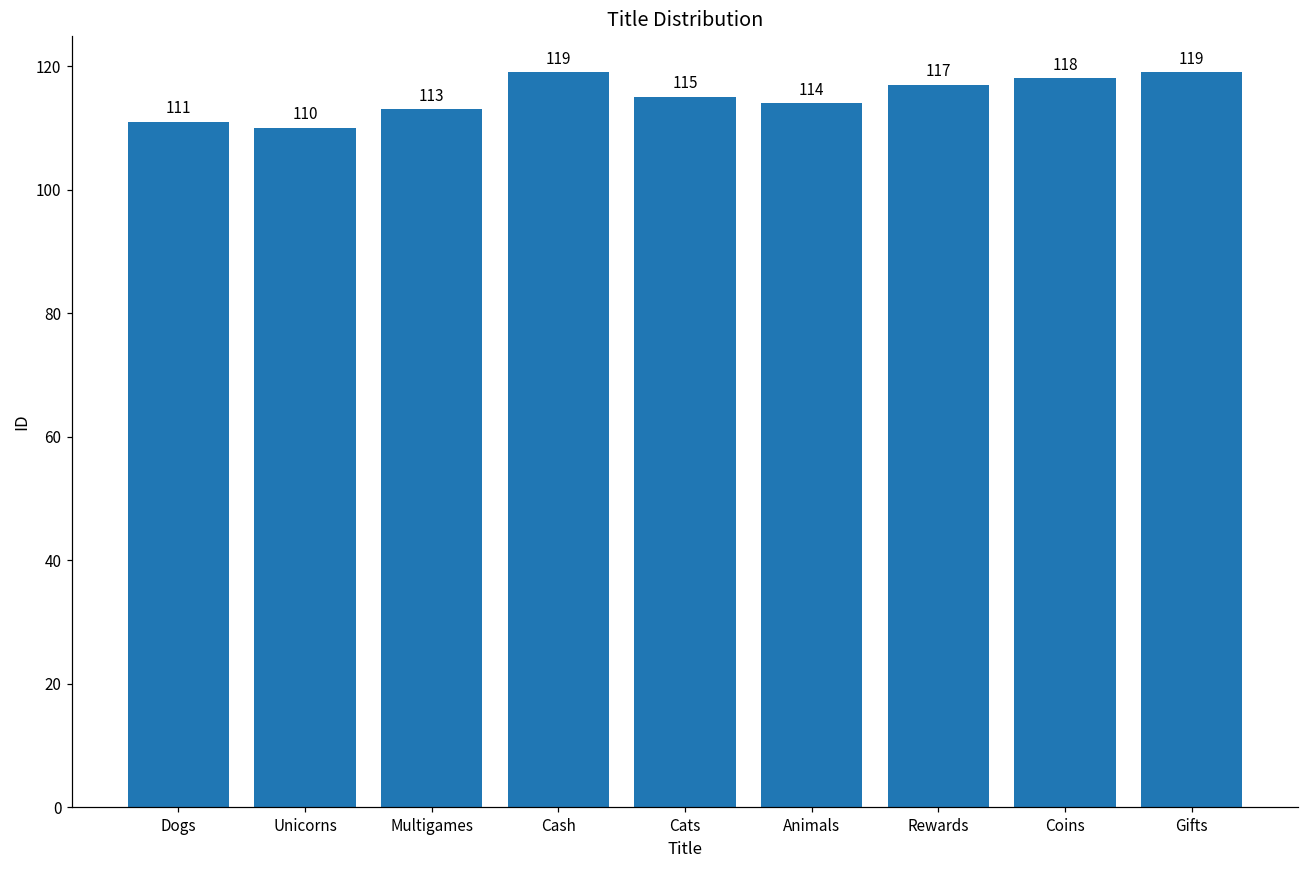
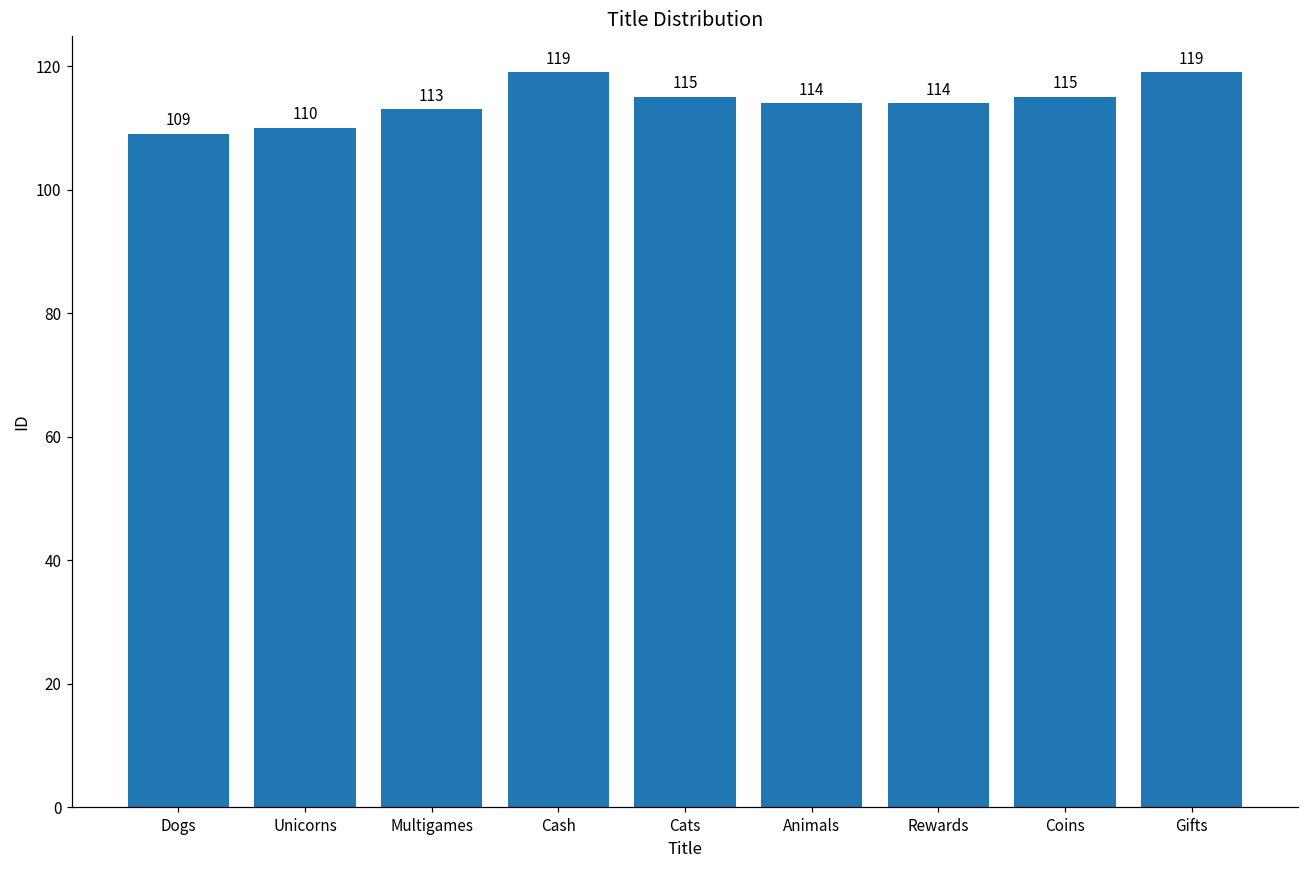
  {
-   "Dogs": 111,
+   "Dogs": 109,
    "Unicorns": 110,
    "Multigames": 113,
    "Cash": 119,
    "Cats": 115,
    "Animals": 114,
-   "Rewards": 117,
-   "Coins": 118,
+   "Rewards": 114,
+   "Coins": 115,
    "Gifts": 119
  }
